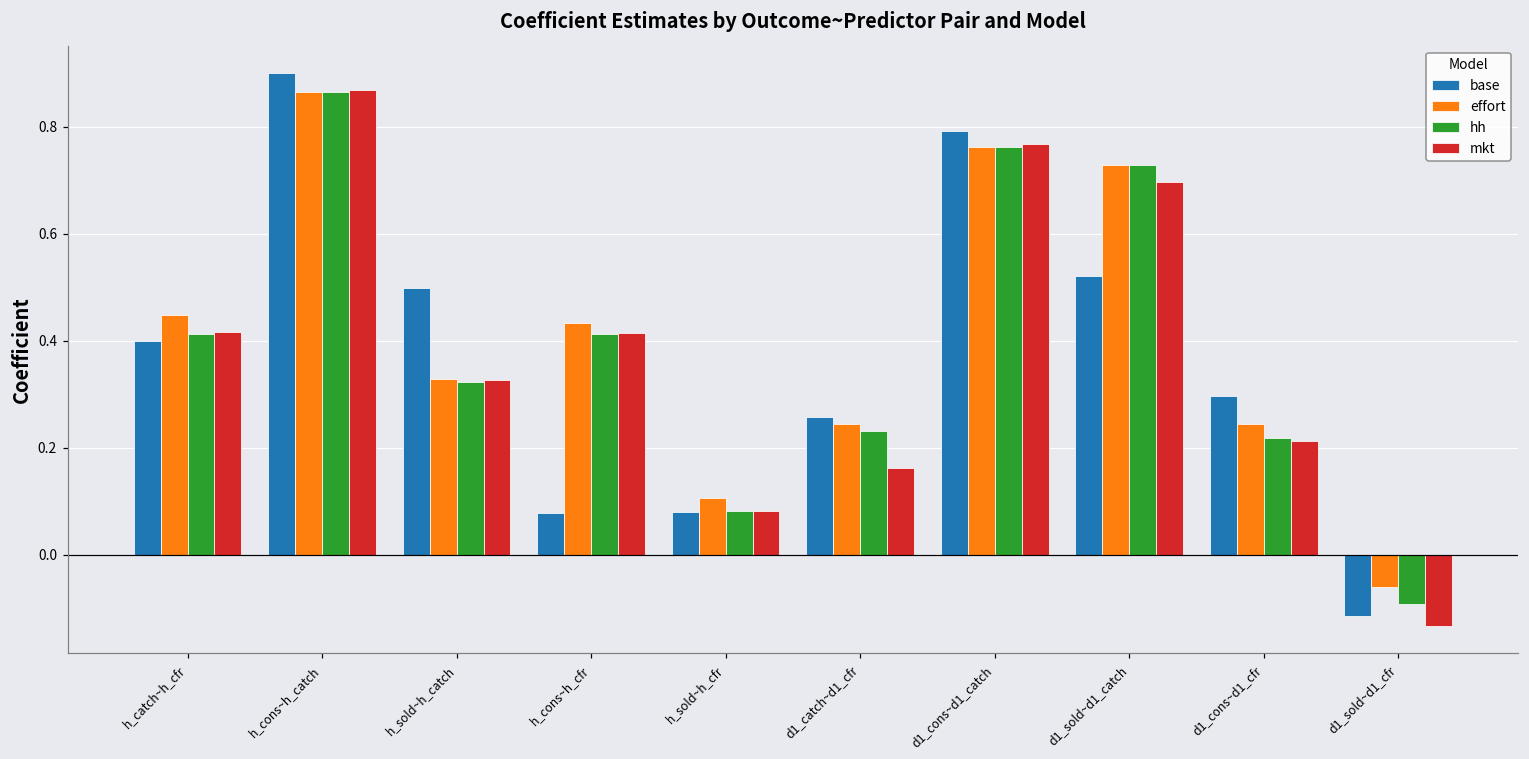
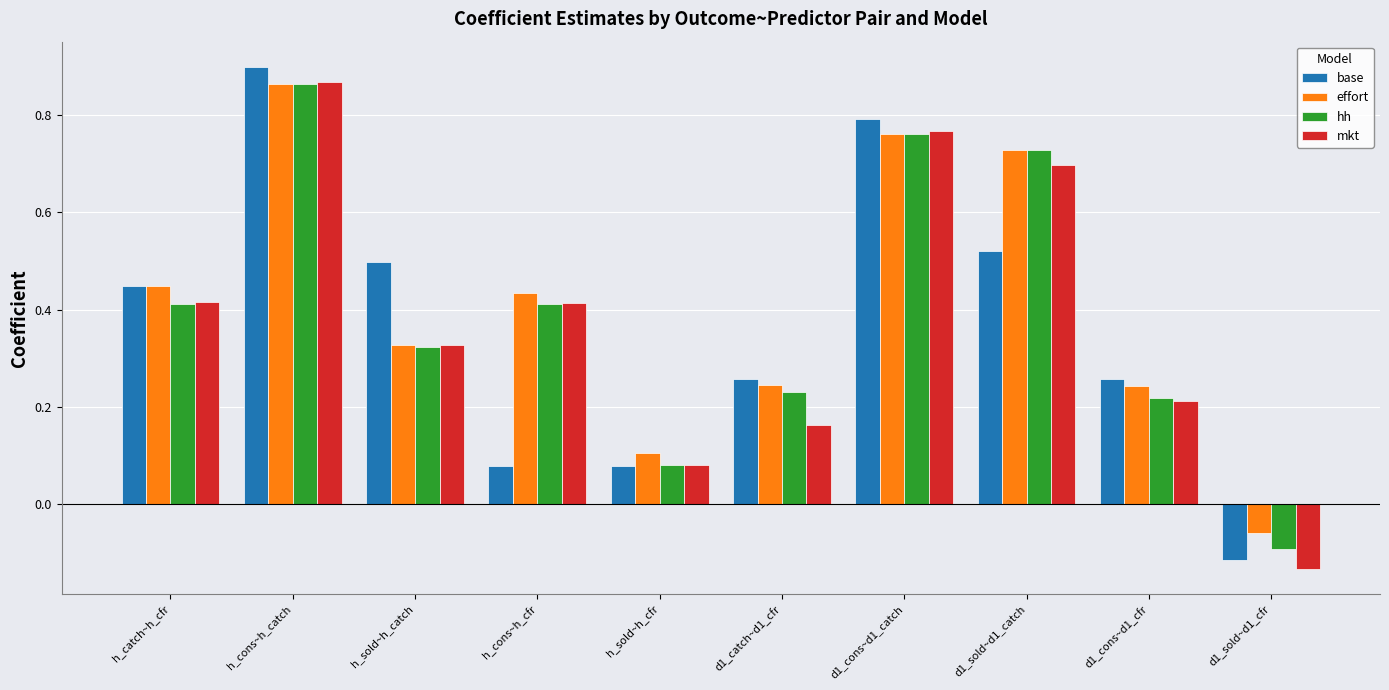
  {
    "base": {
-     "h_catch~h_cfr": 0.40,
+     "h_catch~h_cfr": 0.45,
      "h_cons~h_catch": 0.90,
      "h_sold~h_catch": 0.50,
      "h_cons~h_cfr": 0.08,
      "h_sold~h_cfr": 0.08,
      "d1_catch~d1_cfr": 0.26,
      "d1_cons~d1_catch": 0.79,
      "d1_sold~d1_catch": 0.52,
-     "d1_cons~d1_cfr": 0.30,
+     "d1_cons~d1_cfr": 0.26,
      "d1_sold~d1_cfr": -0.12
    },
    "effort": {
      "h_catch~h_cfr": 0.45,
      "h_cons~h_catch": 0.86,
      "h_sold~h_catch": 0.33,
      "h_cons~h_cfr": 0.43,
      "h_sold~h_cfr": 0.11,
      "d1_catch~d1_cfr": 0.25,
      "d1_cons~d1_catch": 0.76,
      "d1_sold~d1_catch": 0.73,
      "d1_cons~d1_cfr": 0.24,
      "d1_sold~d1_cfr": -0.06
    },
    "hh": {
      "h_catch~h_cfr": 0.41,
      "h_cons~h_catch": 0.86,
      "h_sold~h_catch": 0.32,
      "h_cons~h_cfr": 0.41,
      "h_sold~h_cfr": 0.08,
      "d1_catch~d1_cfr": 0.23,
      "d1_cons~d1_catch": 0.76,
      "d1_sold~d1_catch": 0.73,
      "d1_cons~d1_cfr": 0.22,
      "d1_sold~d1_cfr": -0.09
    },
    "mkt": {
      "h_catch~h_cfr": 0.42,
      "h_cons~h_catch": 0.87,
      "h_sold~h_catch": 0.33,
      "h_cons~h_cfr": 0.41,
      "h_sold~h_cfr": 0.08,
      "d1_catch~d1_cfr": 0.16,
      "d1_cons~d1_catch": 0.77,
      "d1_sold~d1_catch": 0.70,
      "d1_cons~d1_cfr": 0.21,
      "d1_sold~d1_cfr": -0.13
    }
  }
